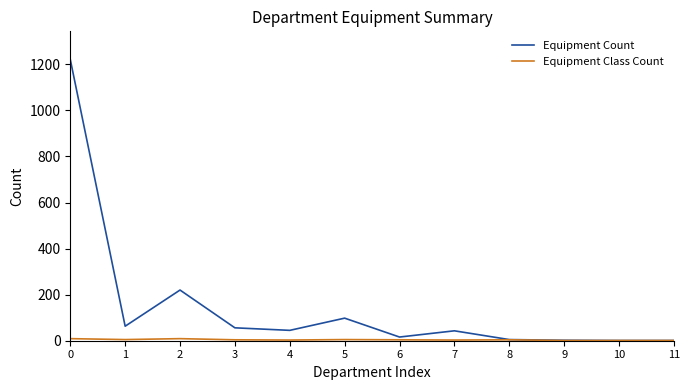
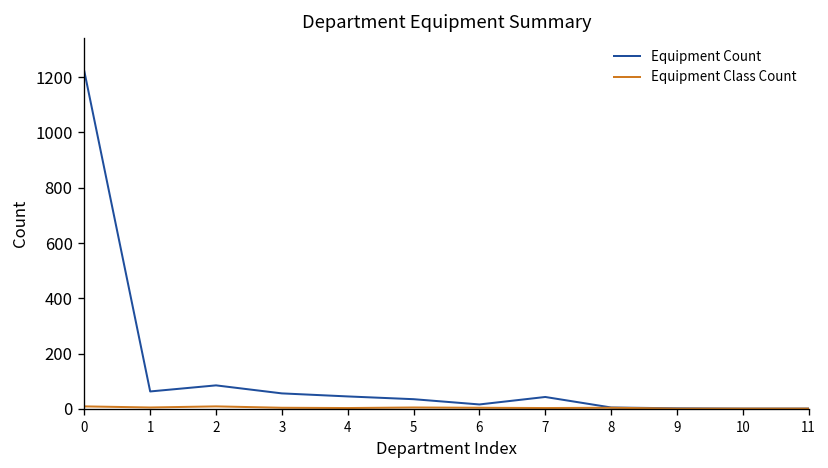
  {
    "Equipment Count": {
      "0": 1220,
      "1": 60,
-     "2": 220,
+     "2": 90,
      "3": 60,
      "4": 50,
-     "5": 100,
+     "5": 40,
      "6": 20,
      "7": 40
    },
    "Equipment Class Count": {
      "0": 10,
      "1": 10,
      "2": 10,
      "3": 0,
      "4": 0,
      "5": 10,
      "6": 0,
      "7": 0
    }
  }
